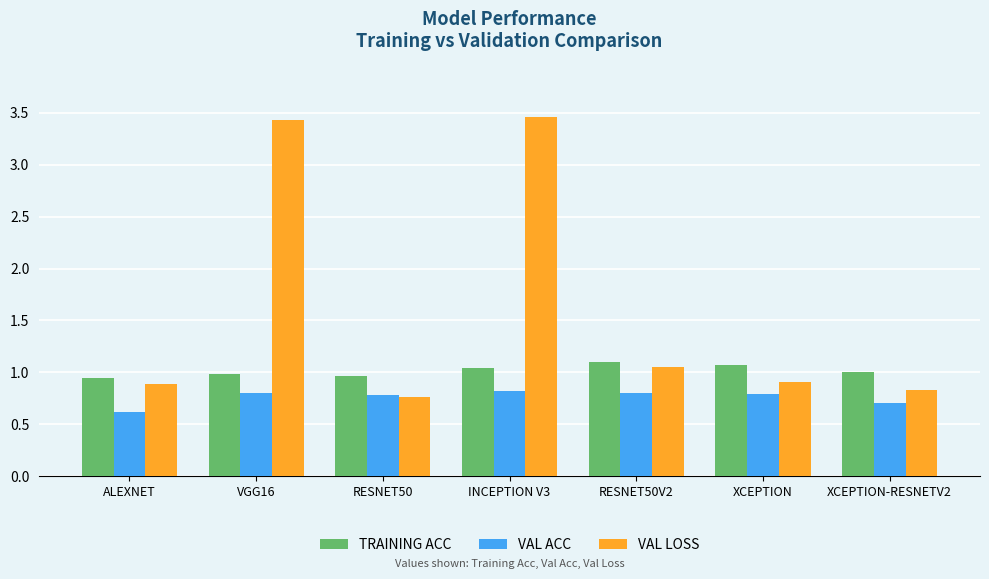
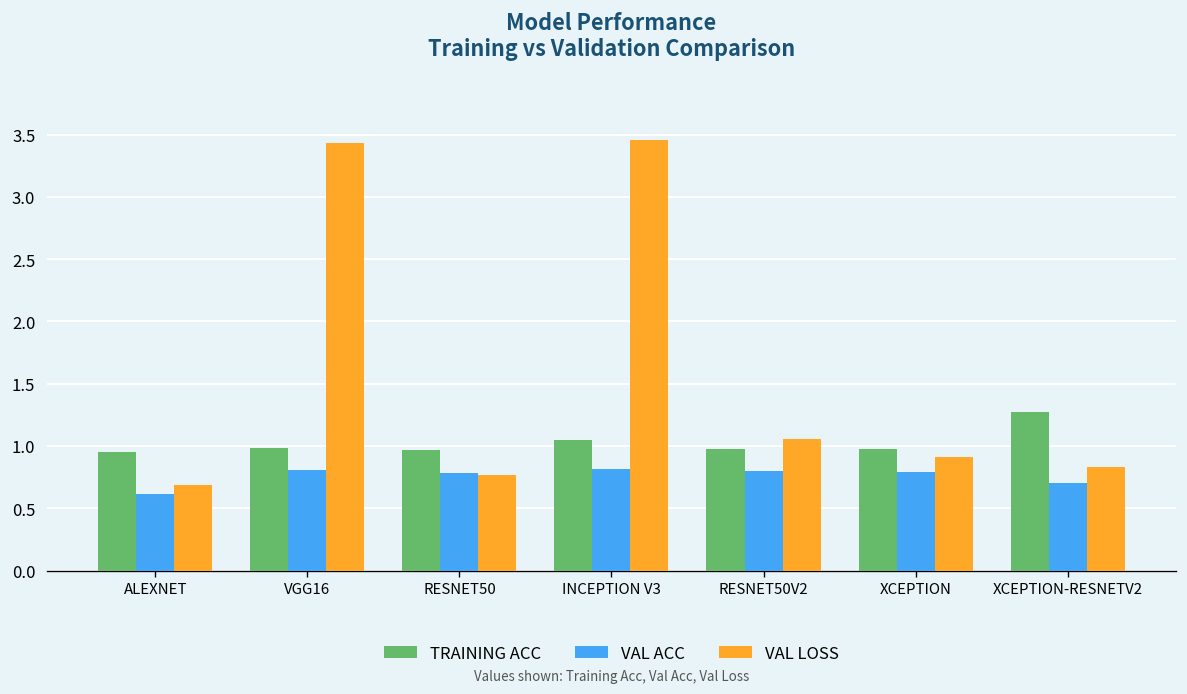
  {
    "TRAINING ACC": {
      "ALEXNET": 0.95,
      "VGG16": 0.98,
      "RESNET50": 0.96,
      "INCEPTION V3": 1.05,
-     "RESNET50V2": 1.10,
-     "XCEPTION": 1.07,
-     "XCEPTION-RESNETV2": 1.00
+     "RESNET50V2": 0.98,
+     "XCEPTION": 0.97,
+     "XCEPTION-RESNETV2": 1.27
    },
    "VAL ACC": {
      "ALEXNET": 0.61,
      "VGG16": 0.81,
      "RESNET50": 0.78,
      "INCEPTION V3": 0.82,
      "RESNET50V2": 0.80,
      "XCEPTION": 0.79,
      "XCEPTION-RESNETV2": 0.70
    },
    "VAL LOSS": {
-     "ALEXNET": 0.89,
+     "ALEXNET": 0.68,
      "VGG16": 3.43,
      "RESNET50": 0.76,
      "INCEPTION V3": 3.46,
      "RESNET50V2": 1.05,
      "XCEPTION": 0.91,
      "XCEPTION-RESNETV2": 0.83
    }
  }
